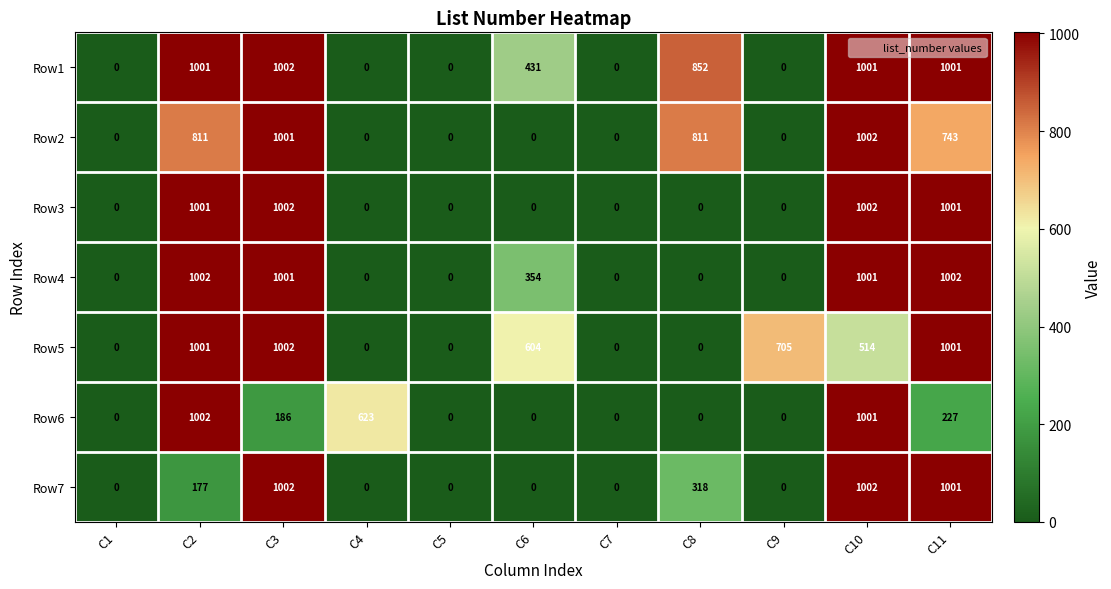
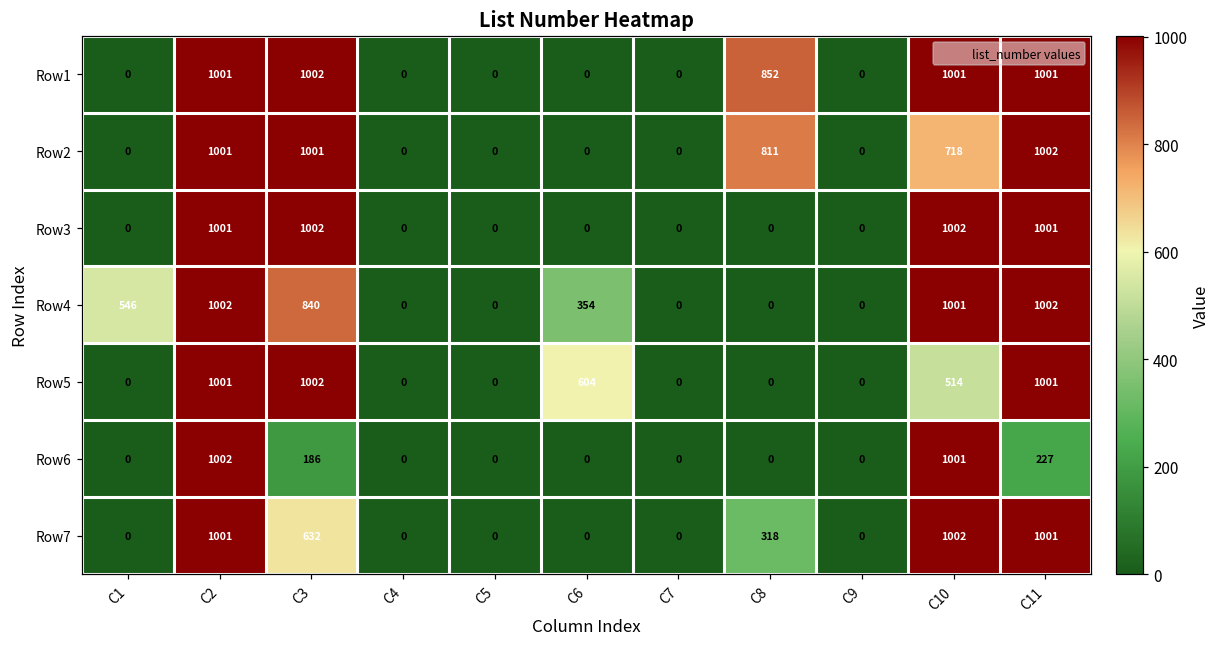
  {
    "Row1": {
      "C1": 0,
      "C2": 1001,
      "C3": 1002,
      "C4": 0,
      "C5": 0,
-     "C6": 431,
+     "C6": 0,
      "C7": 0,
      "C8": 852,
      "C9": 0,
      "C10": 1001,
      "C11": 1001
    },
    "Row2": {
      "C1": 0,
-     "C2": 811,
+     "C2": 1001,
      "C3": 1001,
      "C4": 0,
      "C5": 0,
      "C6": 0,
      "C7": 0,
      "C8": 811,
      "C9": 0,
-     "C10": 1002,
-     "C11": 743
+     "C10": 718,
+     "C11": 1002
    },
    "Row3": {
      "C1": 0,
      "C2": 1001,
      "C3": 1002,
      "C4": 0,
      "C5": 0,
      "C6": 0,
      "C7": 0,
      "C8": 0,
      "C9": 0,
      "C10": 1002,
      "C11": 1001
    },
    "Row4": {
-     "C1": 0,
+     "C1": 546,
      "C2": 1002,
-     "C3": 1001,
+     "C3": 840,
      "C4": 0,
      "C5": 0,
      "C6": 354,
      "C7": 0,
      "C8": 0,
      "C9": 0,
      "C10": 1001,
      "C11": 1002
    },
    "Row5": {
      "C1": 0,
      "C2": 1001,
      "C3": 1002,
      "C4": 0,
      "C5": 0,
      "C6": 604,
      "C7": 0,
      "C8": 0,
-     "C9": 705,
+     "C9": 0,
      "C10": 514,
      "C11": 1001
    },
    "Row6": {
      "C1": 0,
      "C2": 1002,
      "C3": 186,
-     "C4": 623,
+     "C4": 0,
      "C5": 0,
      "C6": 0,
      "C7": 0,
      "C8": 0,
      "C9": 0,
      "C10": 1001,
      "C11": 227
    },
    "Row7": {
      "C1": 0,
-     "C2": 177,
-     "C3": 1002,
+     "C2": 1001,
+     "C3": 632,
      "C4": 0,
      "C5": 0,
      "C6": 0,
      "C7": 0,
      "C8": 318,
      "C9": 0,
      "C10": 1002,
      "C11": 1001
    }
  }
